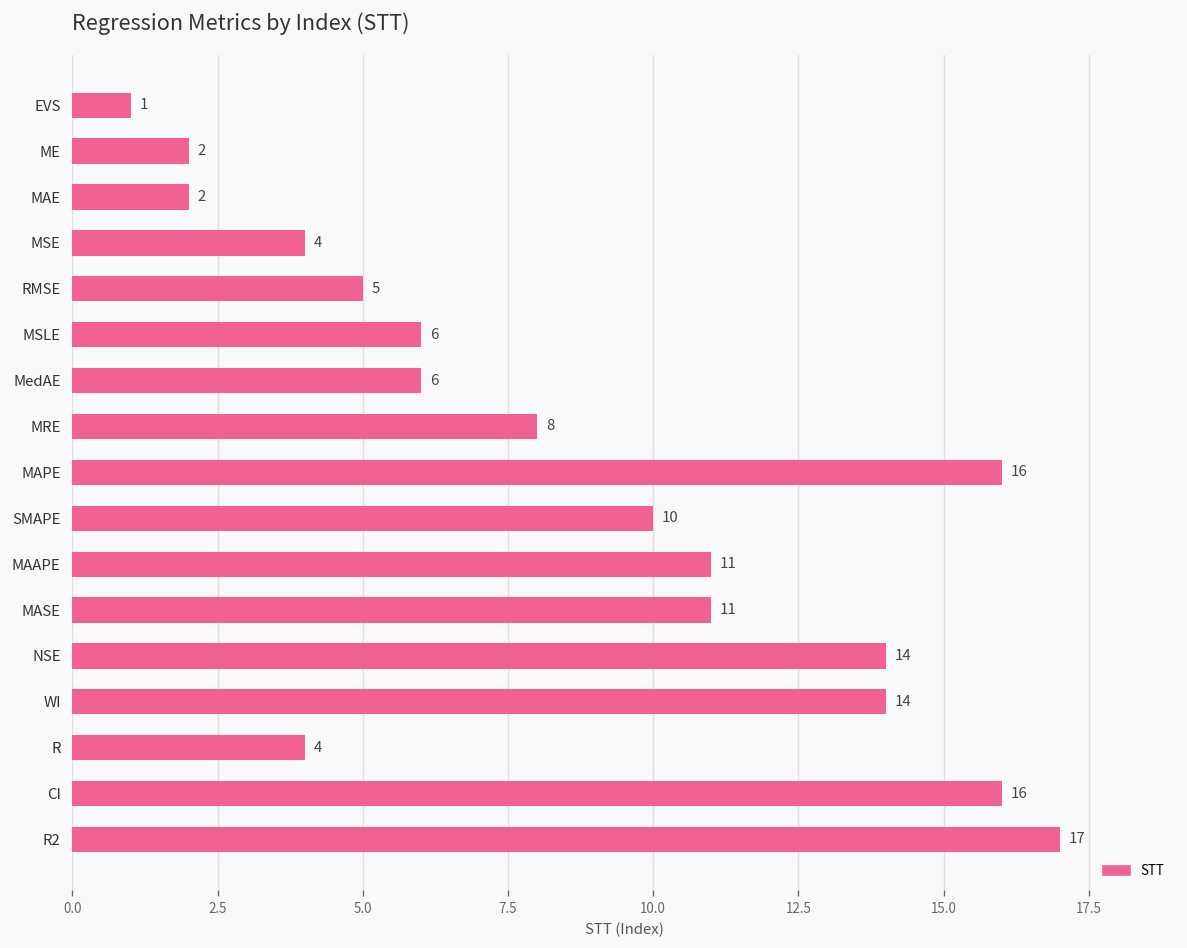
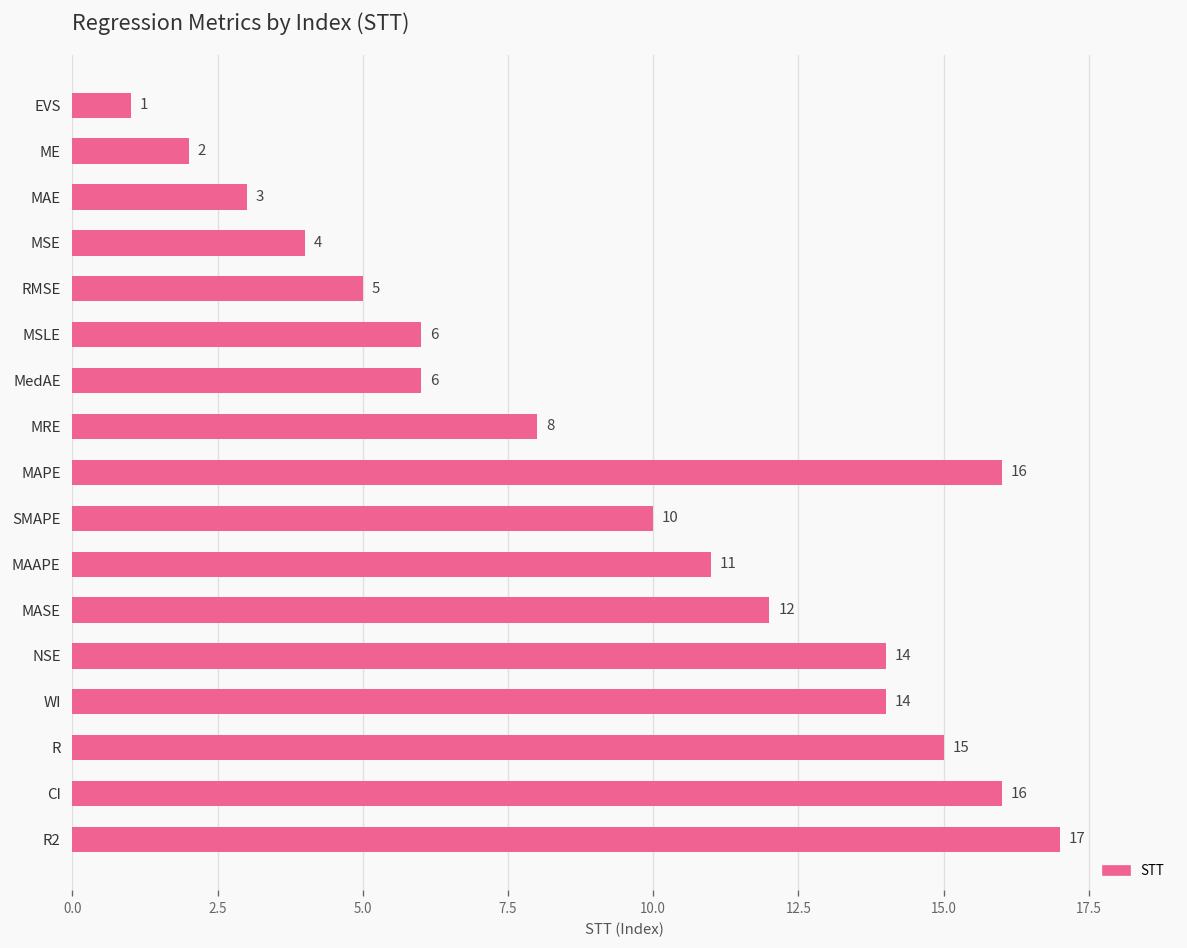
  {
    "EVS": 1,
    "ME": 2,
-   "MAE": 2,
+   "MAE": 3,
    "MSE": 4,
    "RMSE": 5,
    "MSLE": 6,
    "MedAE": 6,
    "MRE": 8,
    "MAPE": 16,
    "SMAPE": 10,
    "MAAPE": 11,
-   "MASE": 11,
+   "MASE": 12,
    "NSE": 14,
    "WI": 14,
-   "R": 4,
+   "R": 15,
    "CI": 16,
    "R2": 17
  }
